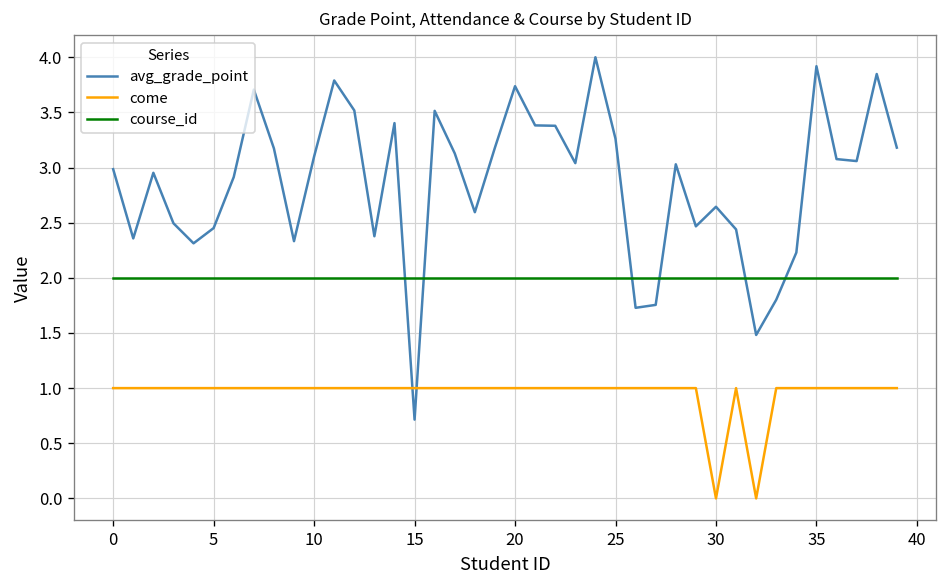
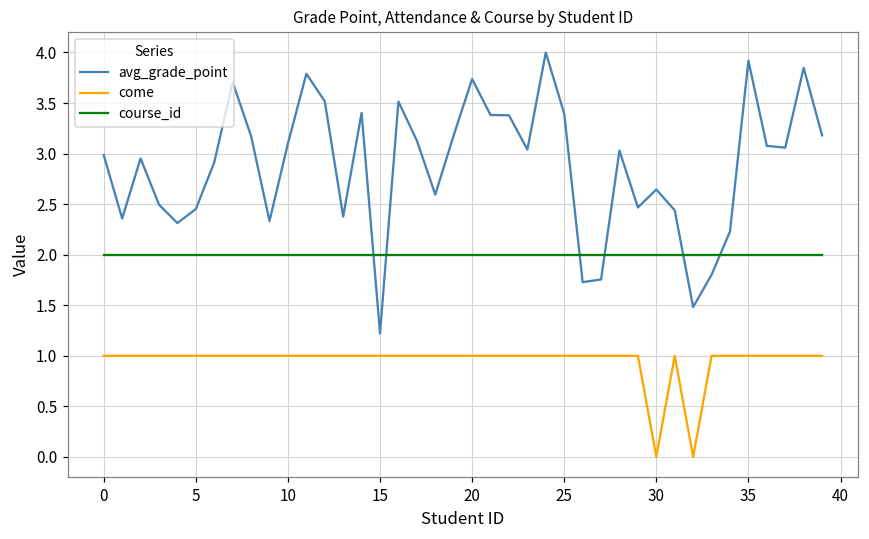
  {
    "avg_grade_point": {
      "0": 3.0,
      "5": 2.5,
      "10": 3.1,
-     "15": 0.7,
+     "15": 1.2,
      "20": 3.7,
-     "25": 3.3,
+     "25": 3.4,
      "30": 2.6,
      "35": 3.9
    },
    "come": {
      "0": 1.0,
      "5": 1.0,
      "10": 1.0,
      "15": 1.0,
      "20": 1.0,
      "25": 1.0,
      "30": 0.0,
      "35": 1.0
    },
    "course_id": {
      "0": 2.0,
      "5": 2.0,
      "10": 2.0,
      "15": 2.0,
      "20": 2.0,
      "25": 2.0,
      "30": 2.0,
      "35": 2.0
    }
  }
